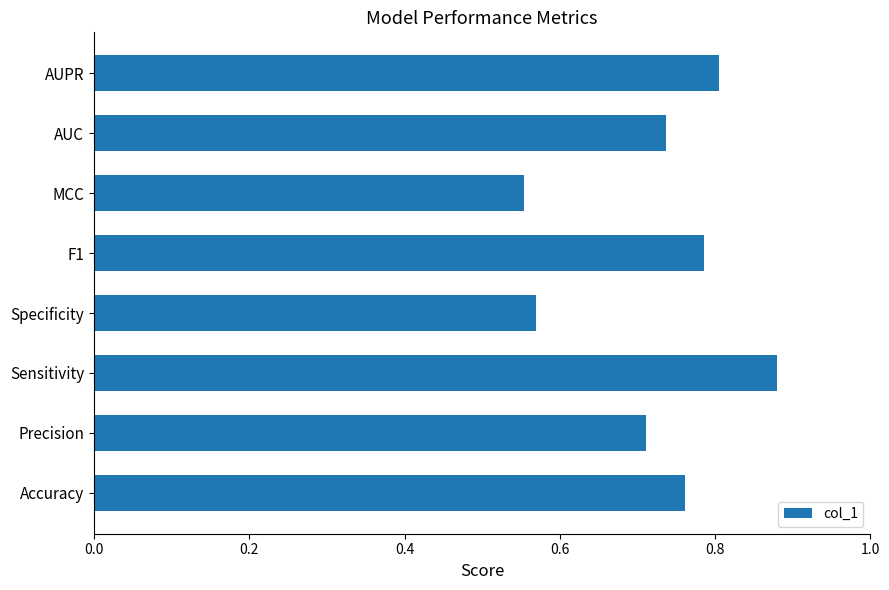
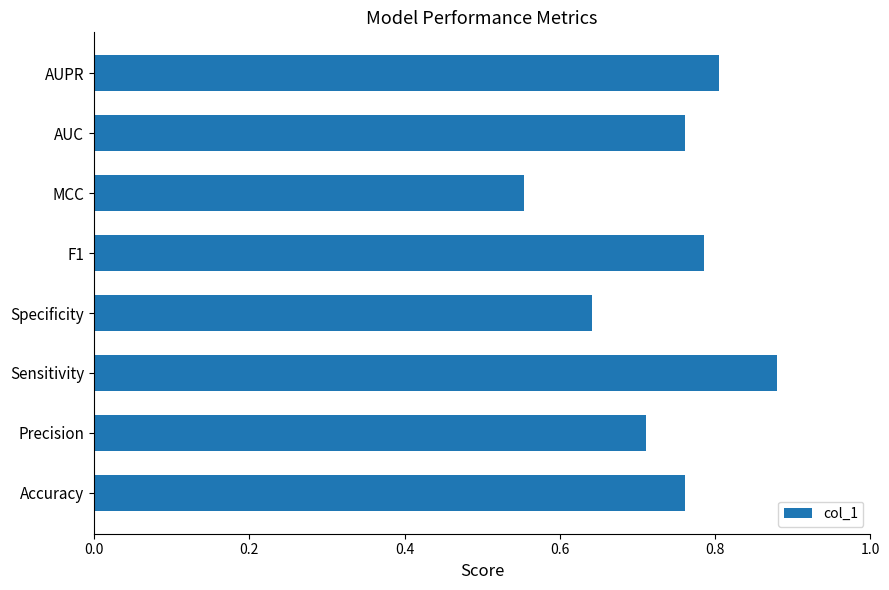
  {
    "AUPR": 0.81,
-   "AUC": 0.74,
+   "AUC": 0.76,
    "MCC": 0.55,
    "F1": 0.79,
-   "Specificity": 0.57,
+   "Specificity": 0.64,
    "Sensitivity": 0.88,
    "Precision": 0.71,
    "Accuracy": 0.76
  }
